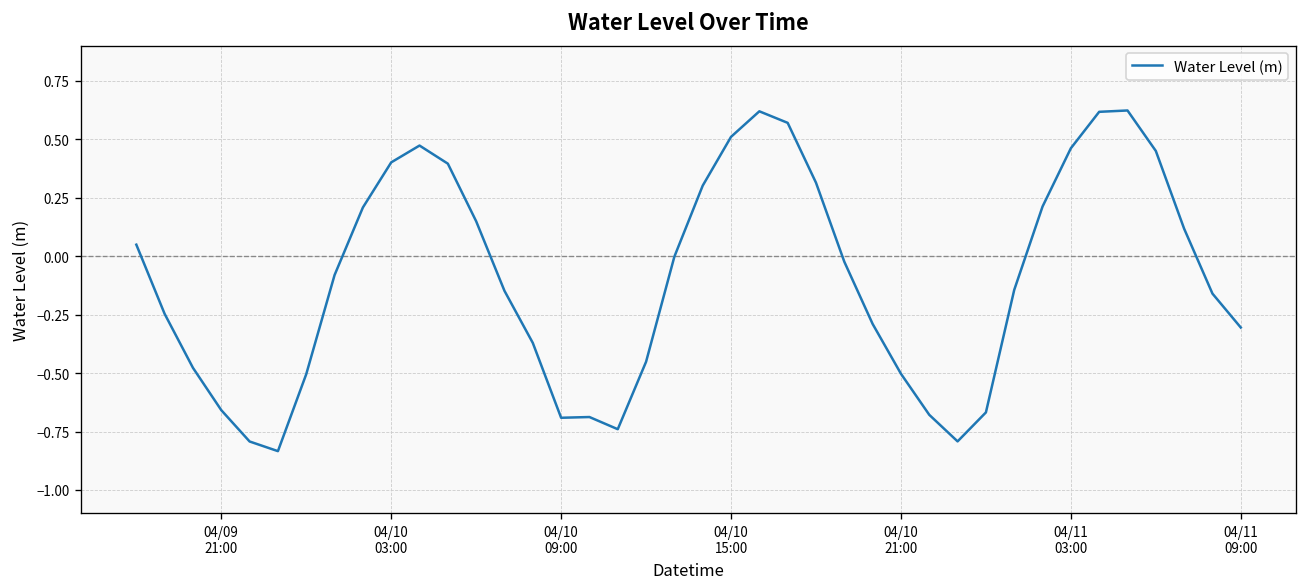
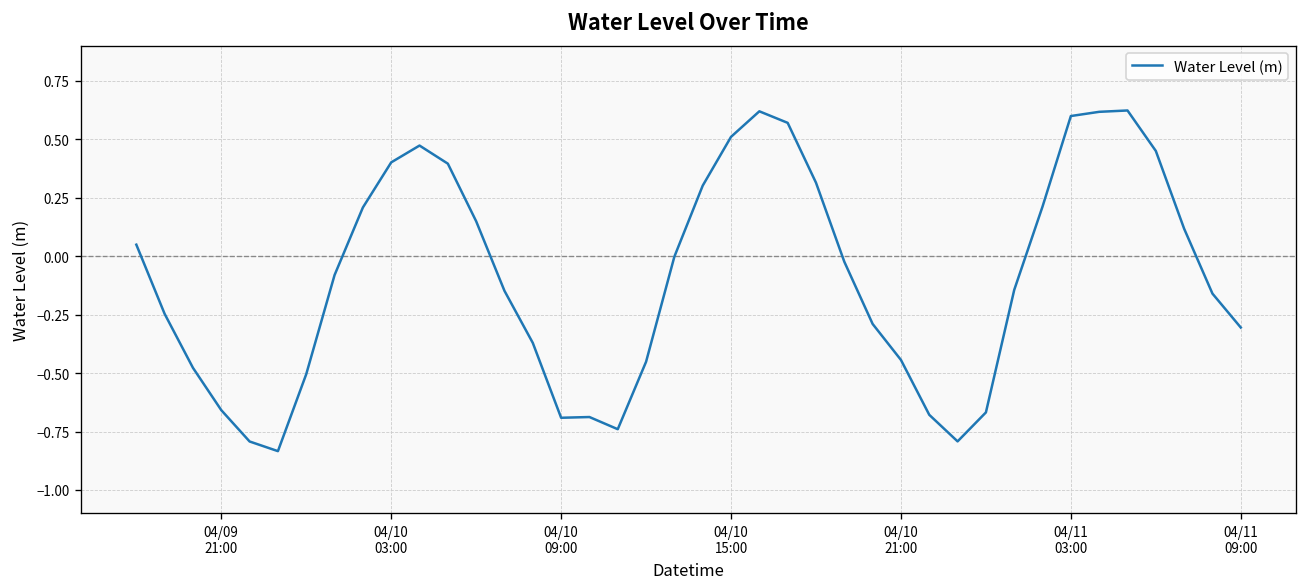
  {
    "04/09 21:00": -0.66,
    "04/10 03:00": 0.40,
    "04/10 09:00": -0.69,
    "04/10 15:00": 0.51,
-   "04/10 21:00": -0.50,
-   "04/11 03:00": 0.46,
+   "04/10 21:00": -0.44,
+   "04/11 03:00": 0.60,
    "04/11 09:00": -0.31
  }
